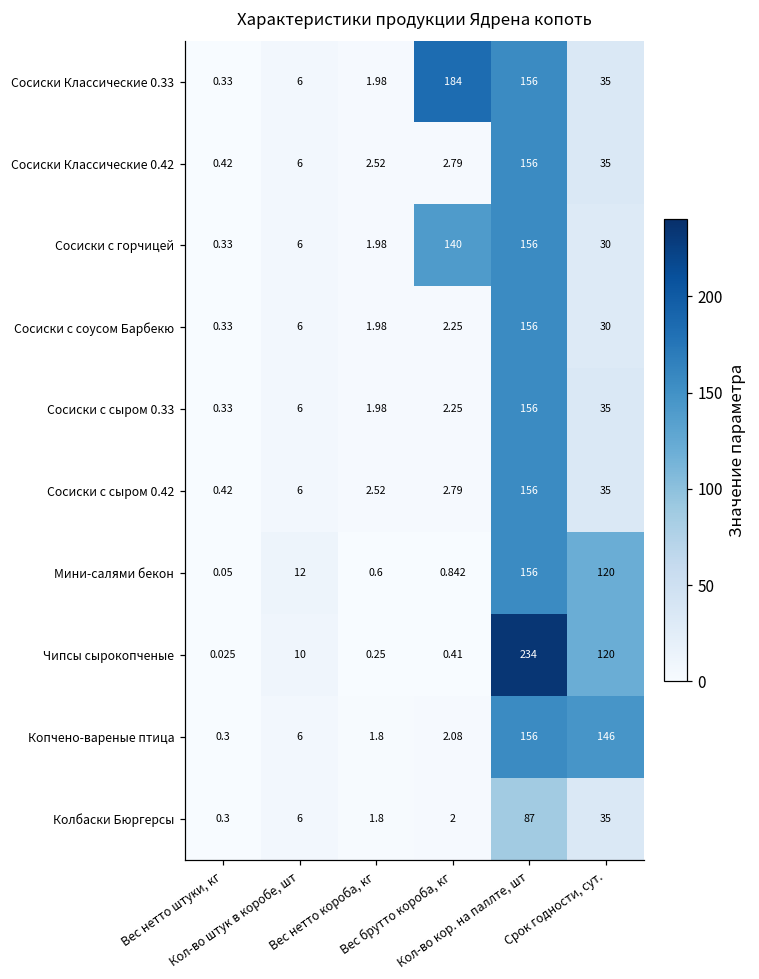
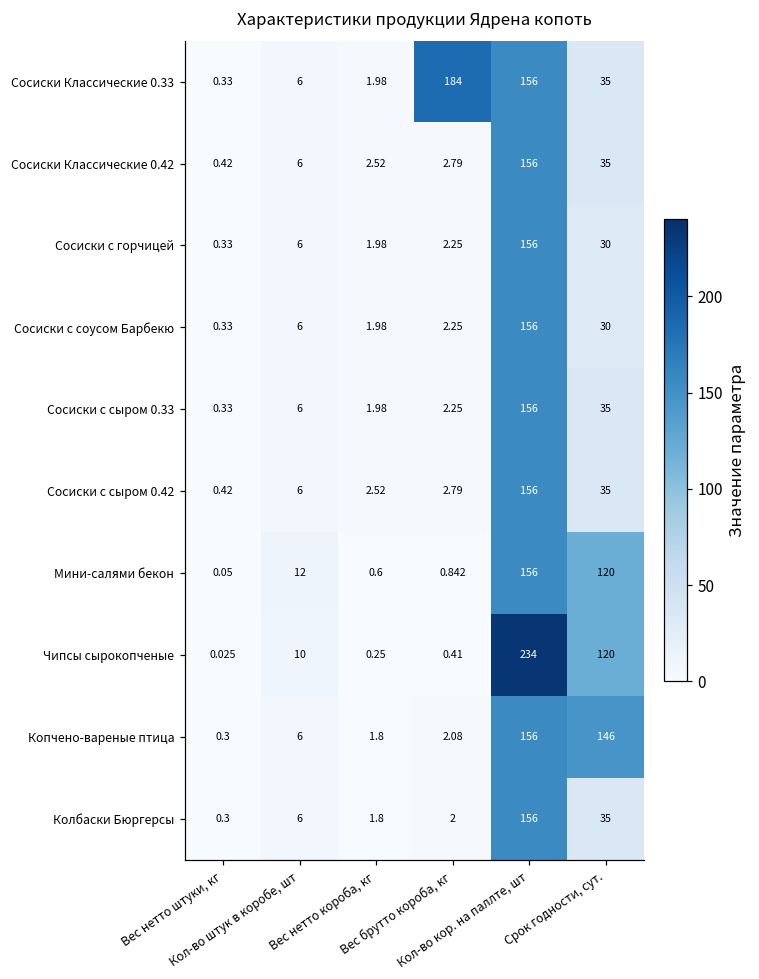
  {
    "Сосиски Классические 0.33": {
      "Вес нетто штуки, кг": 0.33,
      "Кол-во штук в коробе, шт": 6,
      "Вес нетто короба, кг": 1.98,
      "Вес брутто короба, кг": 184,
      "Кол-во кор. на паллте, шт": 156,
      "Срок годности, сут.": 35
    },
    "Сосиски Классические 0.42": {
      "Вес нетто штуки, кг": 0.42,
      "Кол-во штук в коробе, шт": 6,
      "Вес нетто короба, кг": 2.52,
      "Вес брутто короба, кг": 2.79,
      "Кол-во кор. на паллте, шт": 156,
      "Срок годности, сут.": 35
    },
    "Сосиски с горчицей": {
      "Вес нетто штуки, кг": 0.33,
      "Кол-во штук в коробе, шт": 6,
      "Вес нетто короба, кг": 1.98,
-     "Вес брутто короба, кг": 140,
+     "Вес брутто короба, кг": 2.25,
      "Кол-во кор. на паллте, шт": 156,
      "Срок годности, сут.": 30
    },
    "Сосиски с соусом Барбекю": {
      "Вес нетто штуки, кг": 0.33,
      "Кол-во штук в коробе, шт": 6,
      "Вес нетто короба, кг": 1.98,
      "Вес брутто короба, кг": 2.25,
      "Кол-во кор. на паллте, шт": 156,
      "Срок годности, сут.": 30
    },
    "Сосиски с сыром 0.33": {
      "Вес нетто штуки, кг": 0.33,
      "Кол-во штук в коробе, шт": 6,
      "Вес нетто короба, кг": 1.98,
      "Вес брутто короба, кг": 2.25,
      "Кол-во кор. на паллте, шт": 156,
      "Срок годности, сут.": 35
    },
    "Сосиски с сыром 0.42": {
      "Вес нетто штуки, кг": 0.42,
      "Кол-во штук в коробе, шт": 6,
      "Вес нетто короба, кг": 2.52,
      "Вес брутто короба, кг": 2.79,
      "Кол-во кор. на паллте, шт": 156,
      "Срок годности, сут.": 35
    },
    "Мини-салями бекон": {
      "Вес нетто штуки, кг": 0.05,
      "Кол-во штук в коробе, шт": 12,
      "Вес нетто короба, кг": 0.6,
      "Вес брутто короба, кг": 0.842,
      "Кол-во кор. на паллте, шт": 156,
      "Срок годности, сут.": 120
    },
    "Чипсы сырокопченые": {
      "Вес нетто штуки, кг": 0.025,
      "Кол-во штук в коробе, шт": 10,
      "Вес нетто короба, кг": 0.25,
      "Вес брутто короба, кг": 0.41,
      "Кол-во кор. на паллте, шт": 234,
      "Срок годности, сут.": 120
    },
    "Копчено-вареные птица": {
      "Вес нетто штуки, кг": 0.3,
      "Кол-во штук в коробе, шт": 6,
      "Вес нетто короба, кг": 1.8,
      "Вес брутто короба, кг": 2.08,
      "Кол-во кор. на паллте, шт": 156,
      "Срок годности, сут.": 146
    },
    "Колбаски Бюргерсы": {
      "Вес нетто штуки, кг": 0.3,
      "Кол-во штук в коробе, шт": 6,
      "Вес нетто короба, кг": 1.8,
      "Вес брутто короба, кг": 2,
-     "Кол-во кор. на паллте, шт": 87,
+     "Кол-во кор. на паллте, шт": 156,
      "Срок годности, сут.": 35
    }
  }
